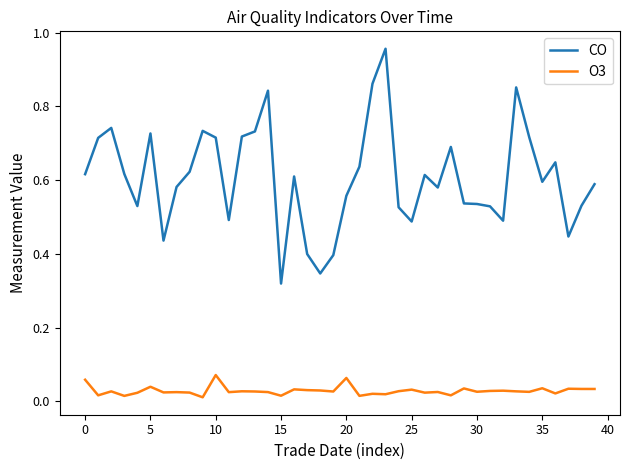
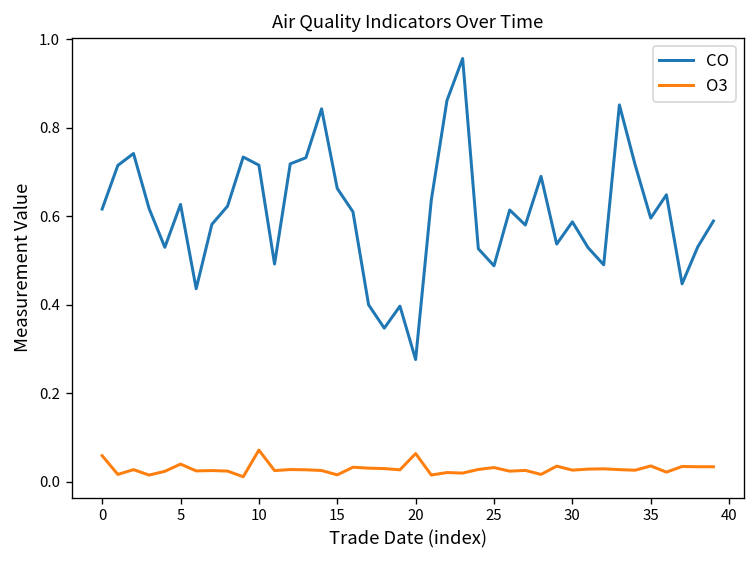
  {
    "CO": {
      "0": 0.62,
-     "5": 0.73,
+     "5": 0.63,
      "10": 0.72,
-     "15": 0.32,
-     "20": 0.56,
+     "15": 0.66,
+     "20": 0.28,
      "25": 0.49,
-     "30": 0.54,
+     "30": 0.59,
      "35": 0.60
    },
    "O3": {
      "0": 0.06,
      "5": 0.04,
      "10": 0.07,
      "15": 0.02,
      "20": 0.06,
      "25": 0.03,
      "30": 0.03,
      "35": 0.04
    }
  }
